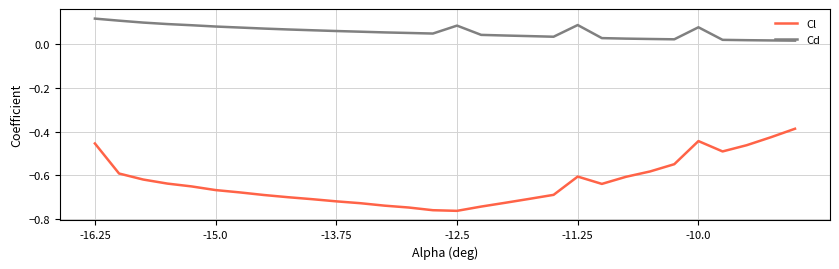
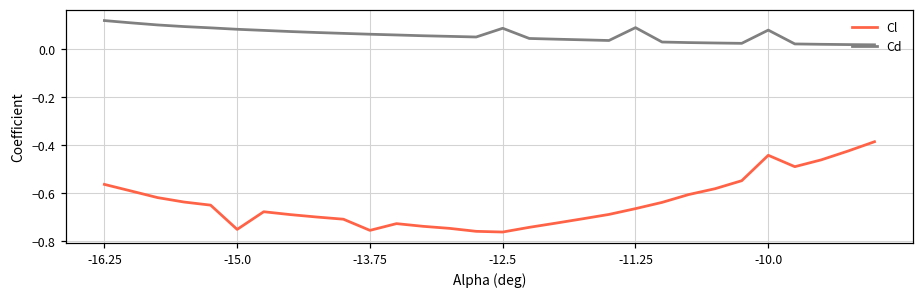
  {
    "Cl": {
-     "-16.25": -0.45,
-     "-15.0": -0.67,
-     "-13.75": -0.72,
+     "-16.25": -0.56,
+     "-15.0": -0.75,
+     "-13.75": -0.76,
      "-12.5": -0.76,
-     "-11.25": -0.61,
+     "-11.25": -0.66,
      "-10.0": -0.44
    },
    "Cd": {
      "-16.25": 0.12,
      "-15.0": 0.08,
      "-13.75": 0.06,
      "-12.5": 0.08,
      "-11.25": 0.09,
      "-10.0": 0.08
    }
  }
